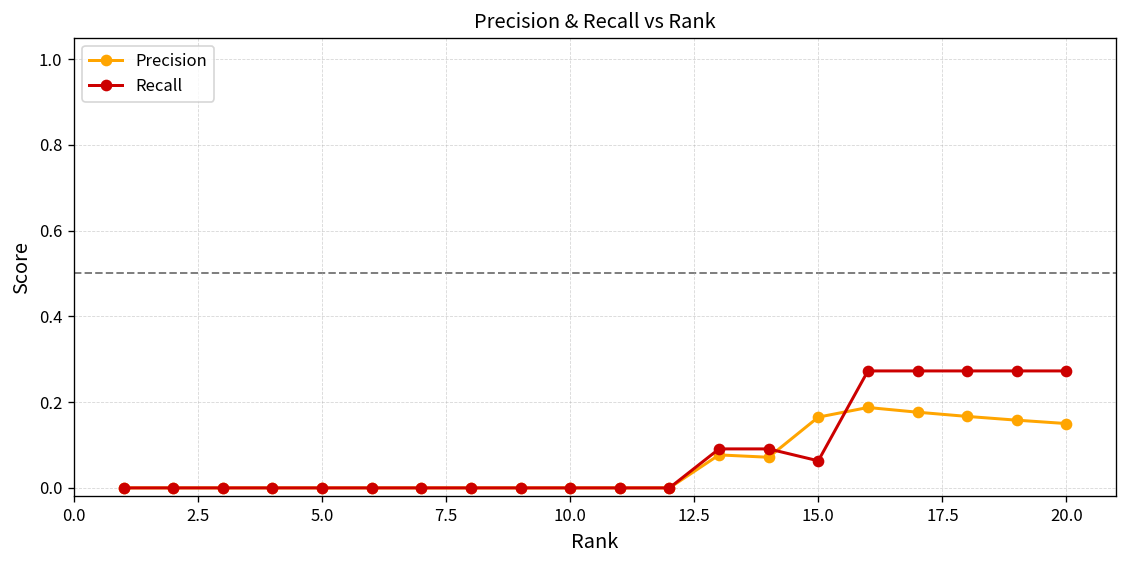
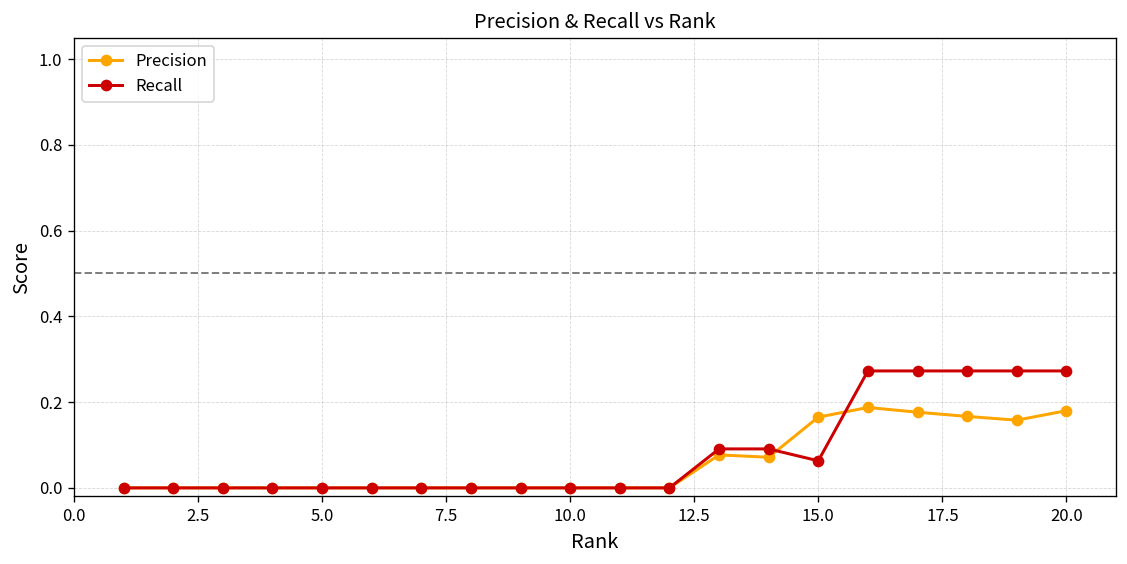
  {
    "Precision": {
      "15.0": 0.16,
-     "20.0": 0.15
+     "20.0": 0.18
    },
    "Recall": {
      "15.0": 0.06,
      "20.0": 0.27
    }
  }
